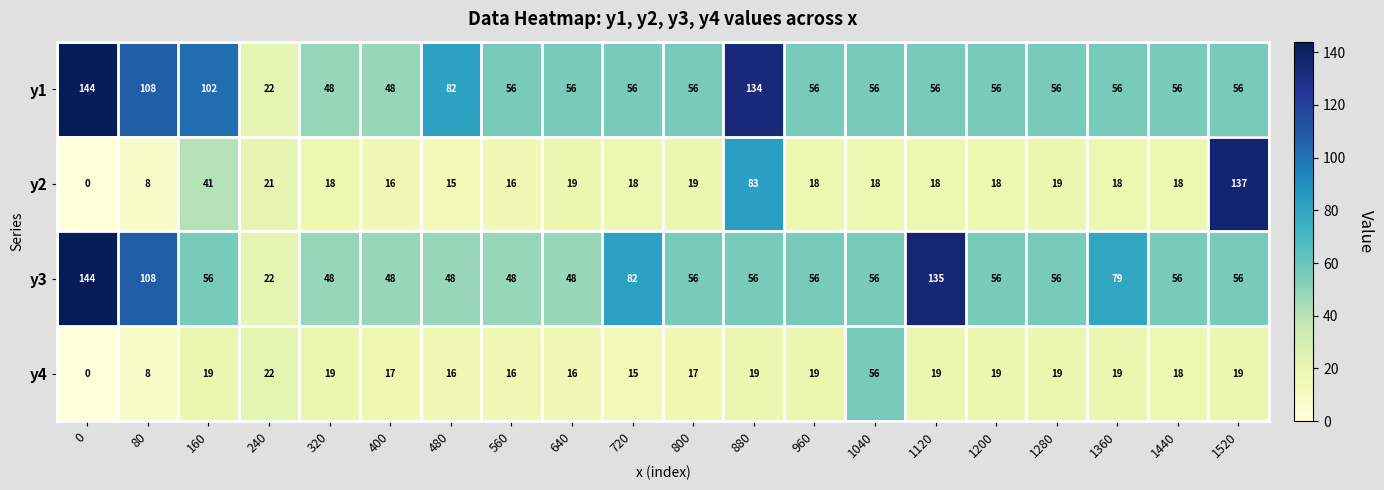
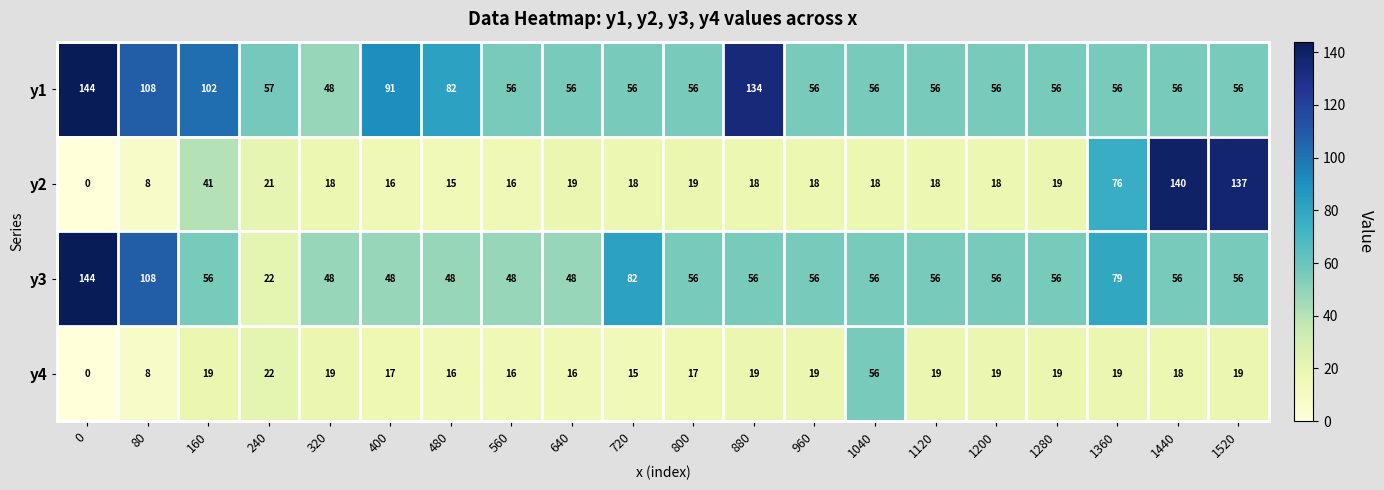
  {
    "y1": {
      "0": 144,
      "80": 108,
      "160": 102,
-     "240": 22,
+     "240": 57,
      "320": 48,
-     "400": 48,
+     "400": 91,
      "480": 82,
      "560": 56,
      "640": 56,
      "720": 56,
      "800": 56,
      "880": 134,
      "960": 56,
      "1040": 56,
      "1120": 56,
      "1200": 56,
      "1280": 56,
      "1360": 56,
      "1440": 56,
      "1520": 56
    },
    "y2": {
      "0": 0,
      "80": 8,
      "160": 41,
      "240": 21,
      "320": 18,
      "400": 16,
      "480": 15,
      "560": 16,
      "640": 19,
      "720": 18,
      "800": 19,
-     "880": 83,
+     "880": 18,
      "960": 18,
      "1040": 18,
      "1120": 18,
      "1200": 18,
      "1280": 19,
-     "1360": 18,
-     "1440": 18,
+     "1360": 76,
+     "1440": 140,
      "1520": 137
    },
    "y3": {
      "0": 144,
      "80": 108,
      "160": 56,
      "240": 22,
      "320": 48,
      "400": 48,
      "480": 48,
      "560": 48,
      "640": 48,
      "720": 82,
      "800": 56,
      "880": 56,
      "960": 56,
      "1040": 56,
-     "1120": 135,
+     "1120": 56,
      "1200": 56,
      "1280": 56,
      "1360": 79,
      "1440": 56,
      "1520": 56
    },
    "y4": {
      "0": 0,
      "80": 8,
      "160": 19,
      "240": 22,
      "320": 19,
      "400": 17,
      "480": 16,
      "560": 16,
      "640": 16,
      "720": 15,
      "800": 17,
      "880": 19,
      "960": 19,
      "1040": 56,
      "1120": 19,
      "1200": 19,
      "1280": 19,
      "1360": 19,
      "1440": 18,
      "1520": 19
    }
  }
